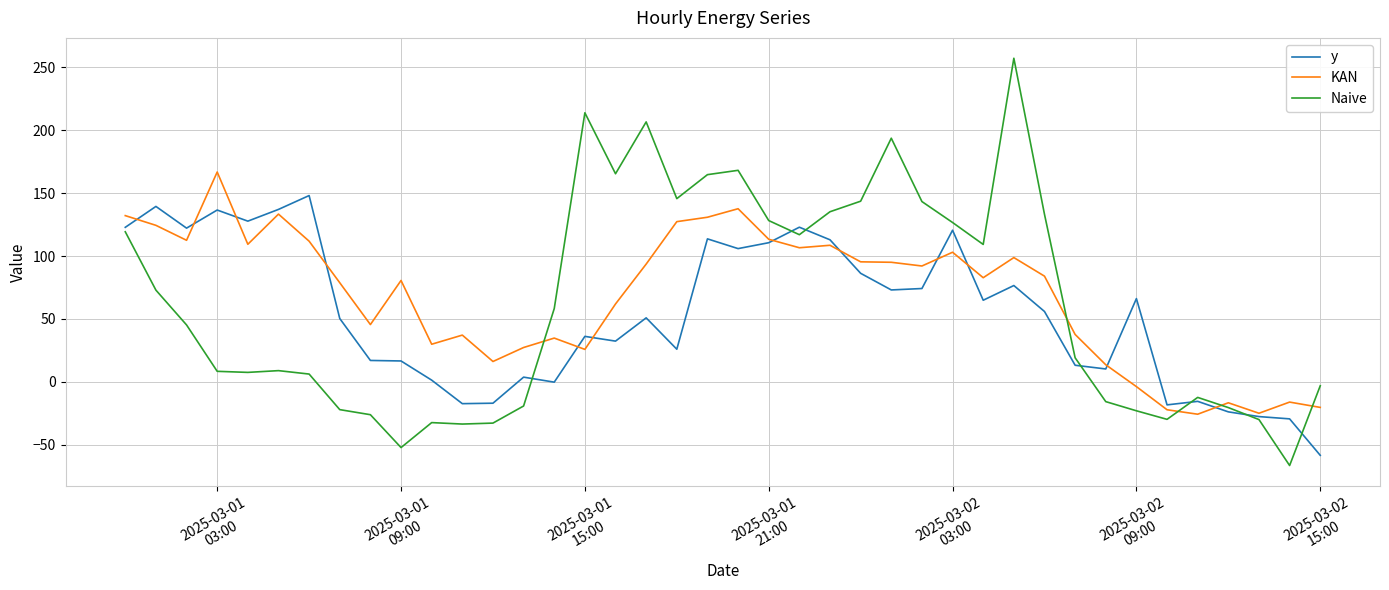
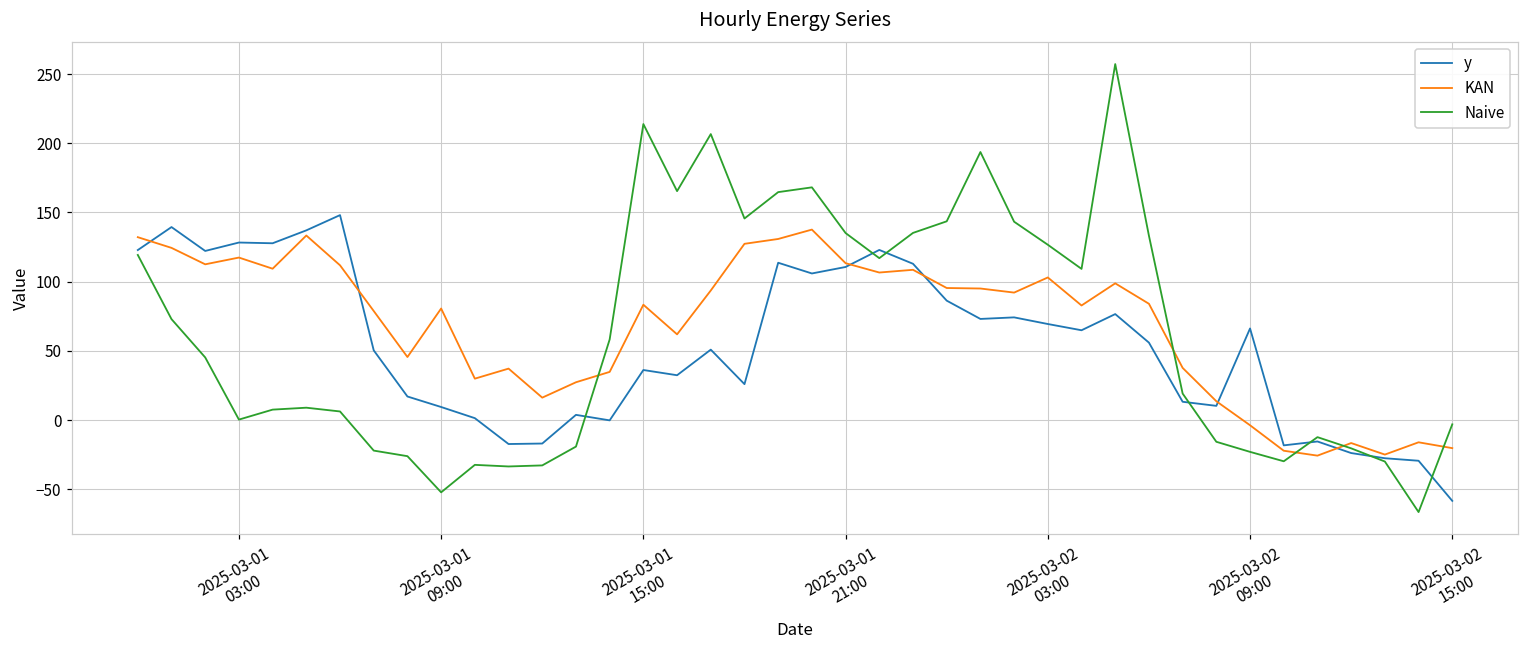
  {
    "y": {
-     "2025-03-01 03:00": 137,
-     "2025-03-01 09:00": 17,
+     "2025-03-01 03:00": 128,
+     "2025-03-01 09:00": 9,
      "2025-03-01 15:00": 36,
      "2025-03-01 21:00": 111,
-     "2025-03-02 03:00": 121,
+     "2025-03-02 03:00": 69,
      "2025-03-02 09:00": 66,
      "2025-03-02 15:00": -58
    },
    "KAN": {
-     "2025-03-01 03:00": 167,
+     "2025-03-01 03:00": 117,
      "2025-03-01 09:00": 81,
-     "2025-03-01 15:00": 26,
+     "2025-03-01 15:00": 83,
      "2025-03-01 21:00": 113,
      "2025-03-02 03:00": 103,
      "2025-03-02 09:00": -4,
      "2025-03-02 15:00": -20
    },
    "Naive": {
-     "2025-03-01 03:00": 8,
+     "2025-03-01 03:00": 0,
      "2025-03-01 09:00": -52,
      "2025-03-01 15:00": 214,
-     "2025-03-01 21:00": 128,
+     "2025-03-01 21:00": 135,
      "2025-03-02 03:00": 127,
      "2025-03-02 09:00": -23,
      "2025-03-02 15:00": -3
    }
  }
